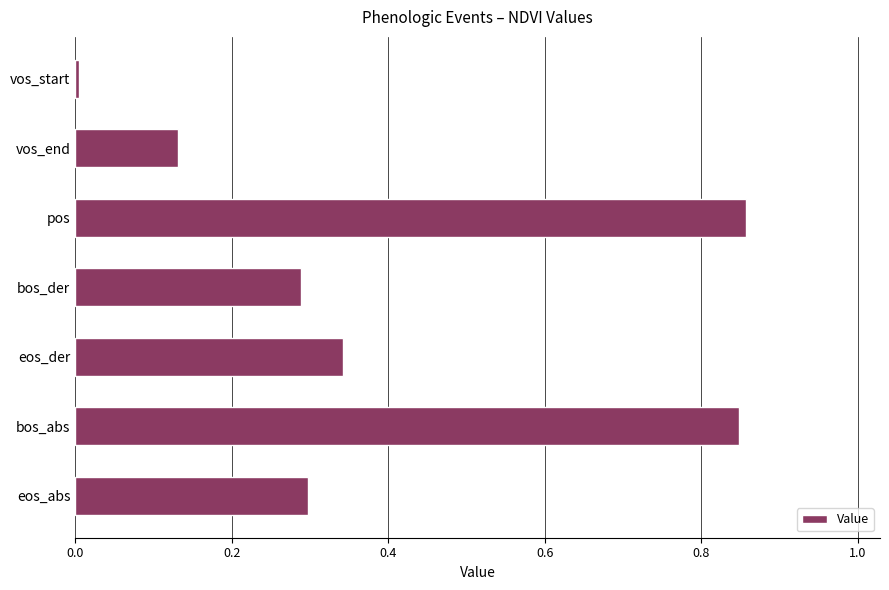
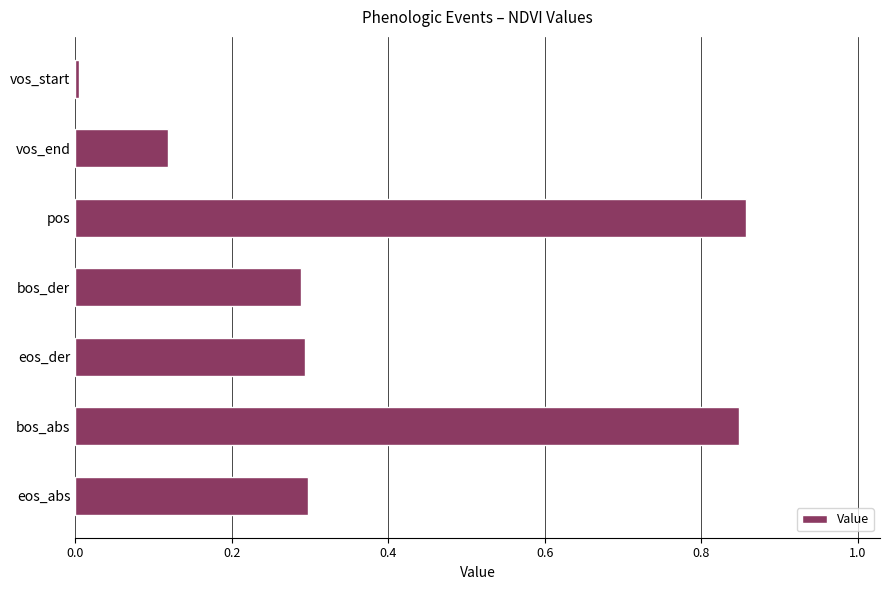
  {
    "vos_start": 0.01,
-   "vos_end": 0.13,
+   "vos_end": 0.12,
    "pos": 0.86,
    "bos_der": 0.29,
-   "eos_der": 0.34,
+   "eos_der": 0.29,
    "bos_abs": 0.85,
    "eos_abs": 0.30
  }
